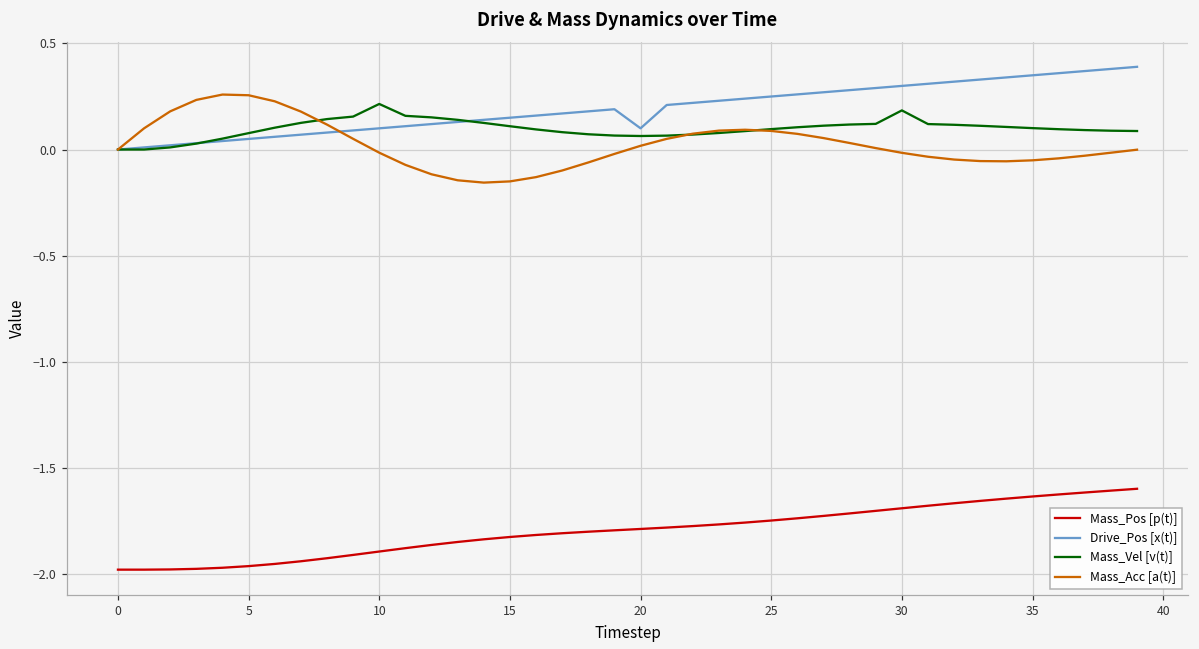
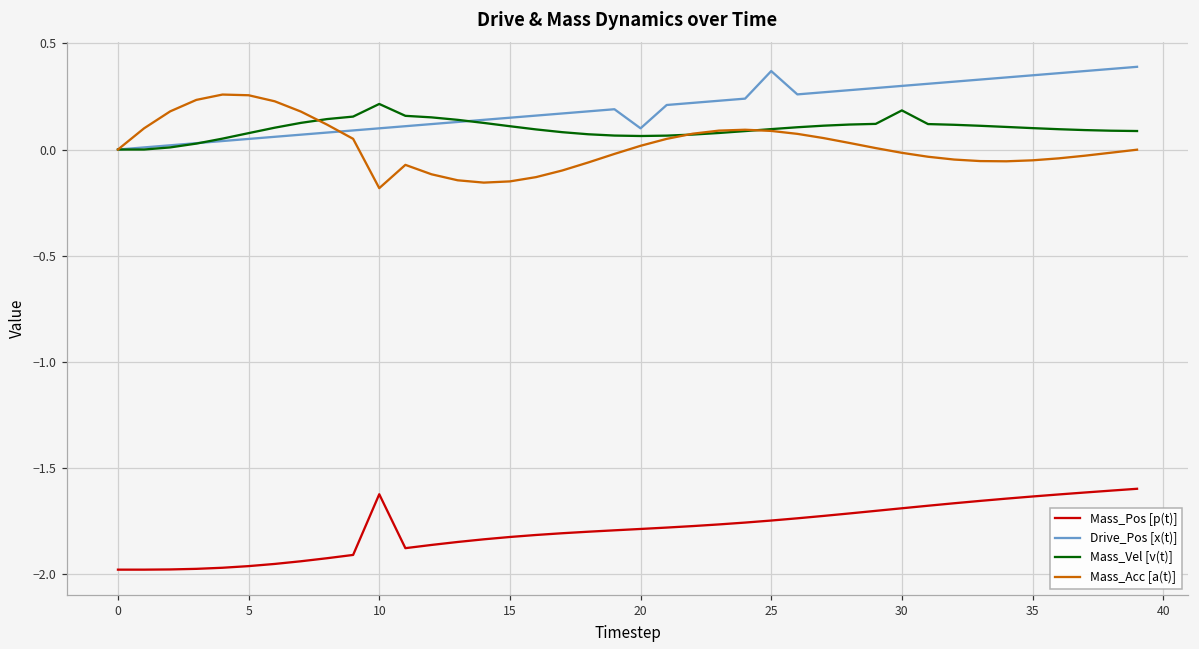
  {
    "Mass_Pos [p(t)]": {
      "0": -1.98,
      "5": -1.96,
-     "10": -1.90,
+     "10": -1.63,
      "15": -1.83,
      "20": -1.79,
      "25": -1.75,
      "30": -1.69,
      "35": -1.64
    },
    "Drive_Pos [x(t)]": {
      "5": 0.05,
      "10": 0.10,
      "15": 0.15,
      "20": 0.10,
-     "25": 0.25,
+     "25": 0.37,
      "30": 0.30,
      "35": 0.35
    },
    "Mass_Vel [v(t)]": {
      "5": 0.08,
      "10": 0.21,
      "15": 0.11,
      "20": 0.06,
      "30": 0.18,
      "35": 0.10
    },
    "Mass_Acc [a(t)]": {
      "5": 0.26,
-     "10": -0.01,
+     "10": -0.18,
      "15": -0.15,
      "20": 0.02,
      "30": -0.02,
      "35": -0.05
    }
  }
